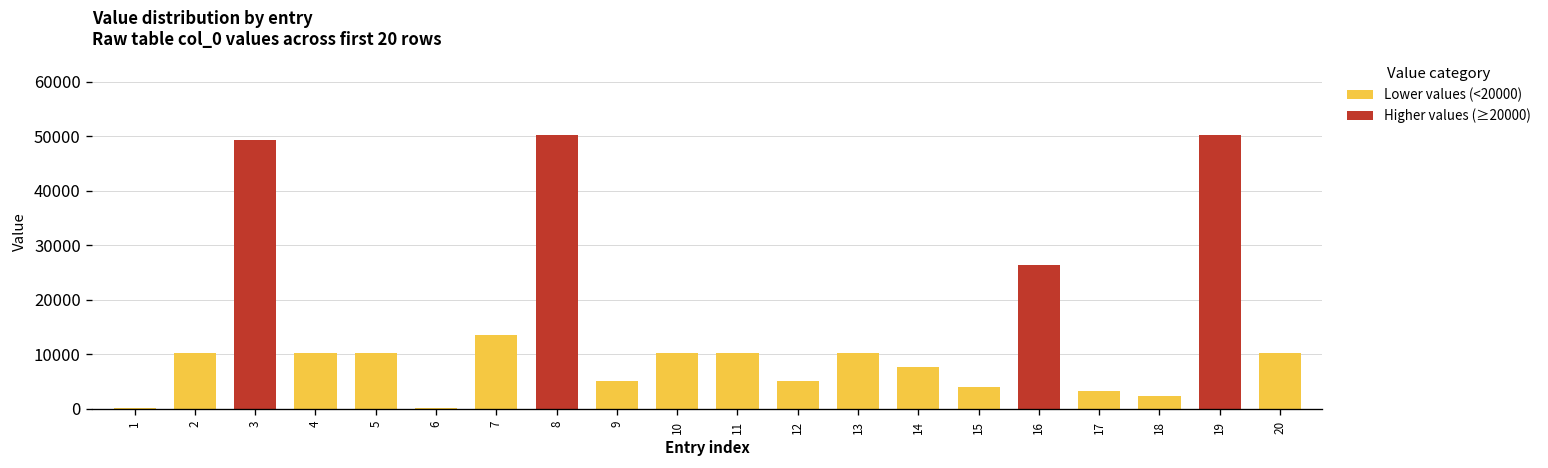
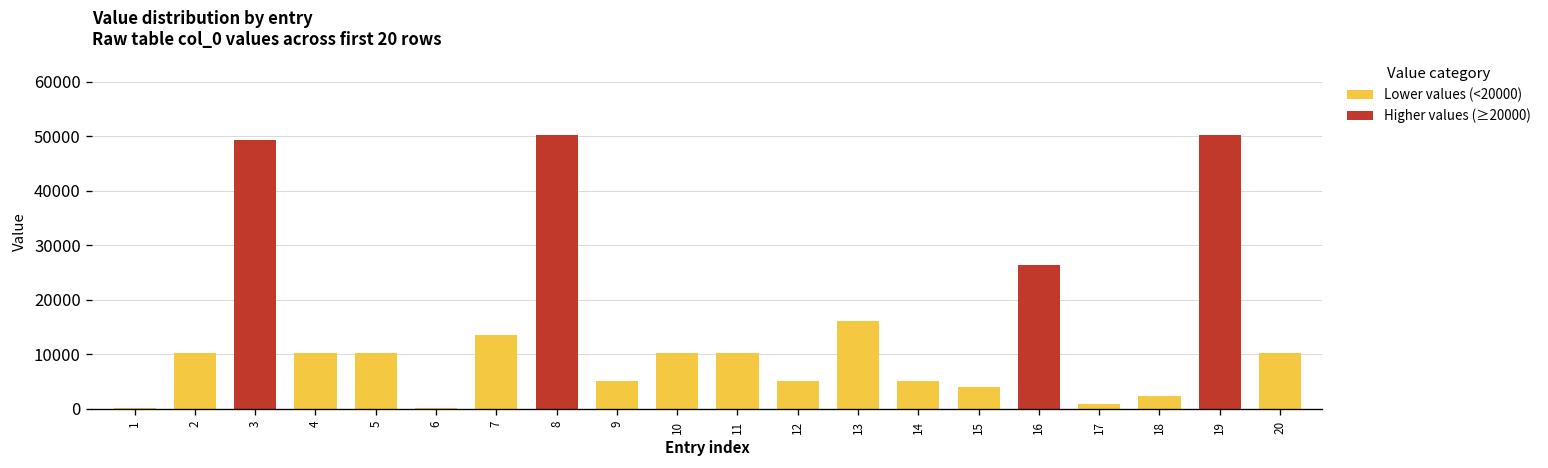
  {
    "Lower values (<20000)": {
      "2": 10000,
      "3": 0,
      "4": 10000,
      "5": 10000,
      "7": 13000,
      "8": 0,
      "9": 5000,
      "10": 10000,
      "11": 10000,
      "12": 5000,
-     "13": 10000,
-     "14": 8000,
+     "13": 16000,
+     "14": 5000,
      "15": 4000,
      "16": 0,
-     "17": 3000,
+     "17": 1000,
      "18": 2000,
      "19": 0,
      "20": 10000
    },
    "Higher values (≥20000)": {
      "1": 0,
      "2": 0,
      "3": 49000,
      "4": 0,
      "5": 0,
      "6": 0,
      "7": 0,
      "8": 50000,
      "9": 0,
      "10": 0,
      "11": 0,
      "12": 0,
      "13": 0,
      "14": 0,
      "15": 0,
      "16": 26000,
      "17": 0,
      "18": 0,
      "19": 50000,
      "20": 0
    }
  }
